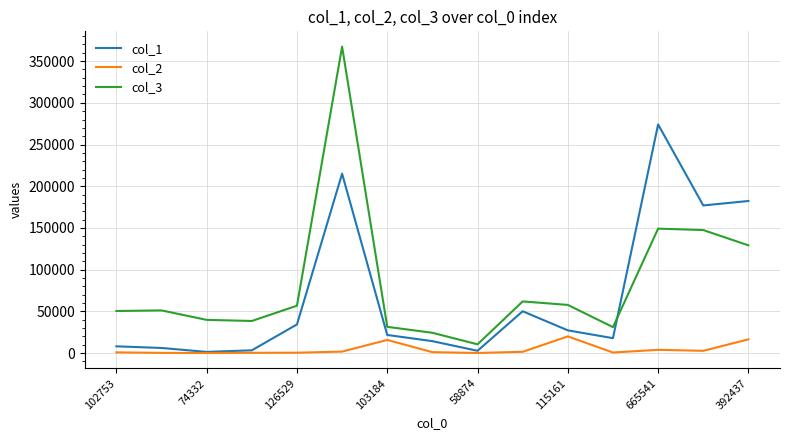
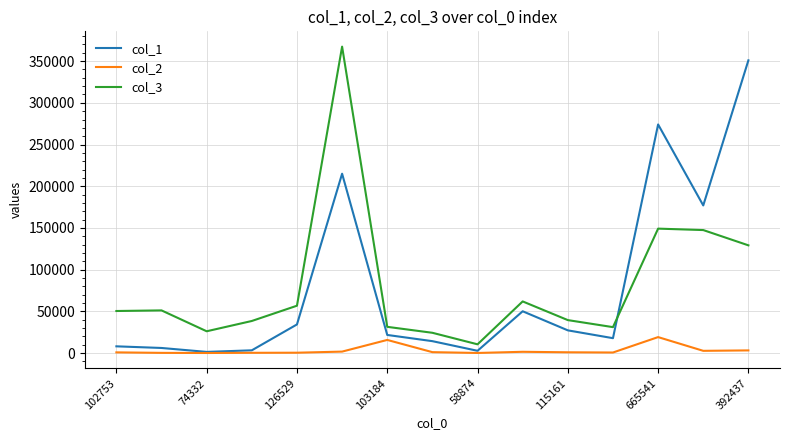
  {
    "col_1": {
      "102753": 10000,
      "126529": 30000,
      "103184": 20000,
      "115161": 30000,
      "665541": 270000,
-     "392437": 180000
+     "392437": 350000
    },
    "col_2": {
      "102753": 0,
      "126529": 0,
      "103184": 20000,
-     "115161": 20000,
-     "665541": 0,
-     "392437": 20000
+     "115161": 0,
+     "665541": 20000,
+     "392437": 0
    },
    "col_3": {
      "102753": 50000,
-     "74332": 40000,
+     "74332": 30000,
      "126529": 60000,
      "103184": 30000,
      "58874": 10000,
-     "115161": 60000,
+     "115161": 40000,
      "665541": 150000,
      "392437": 130000
    }
  }
